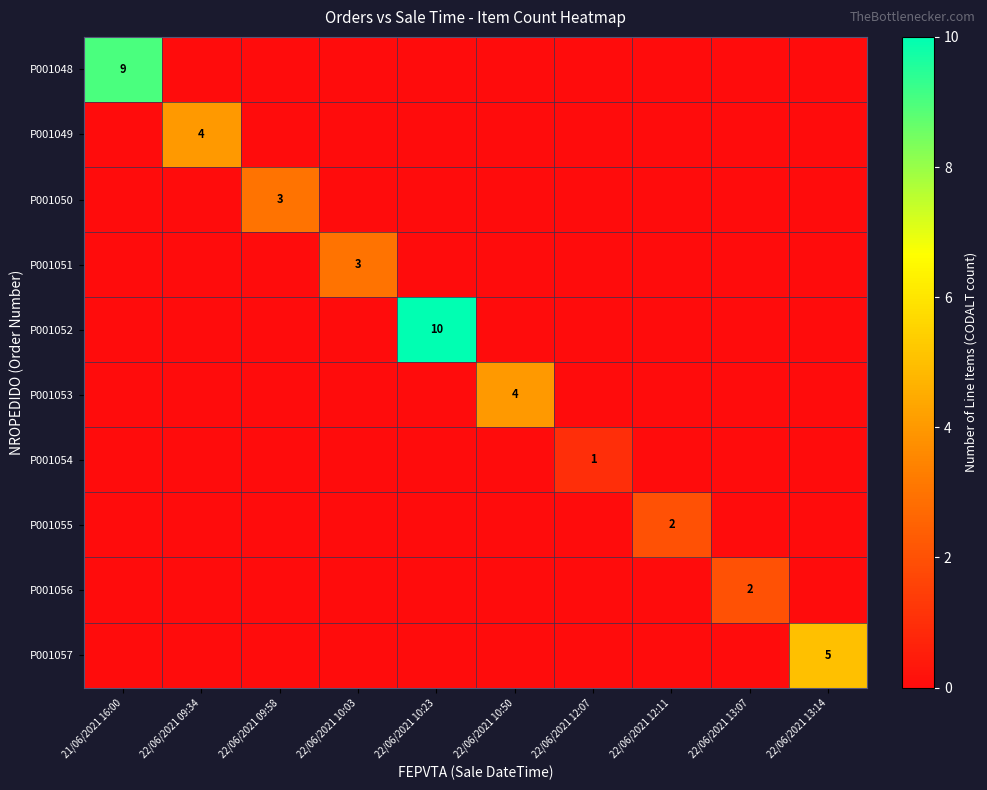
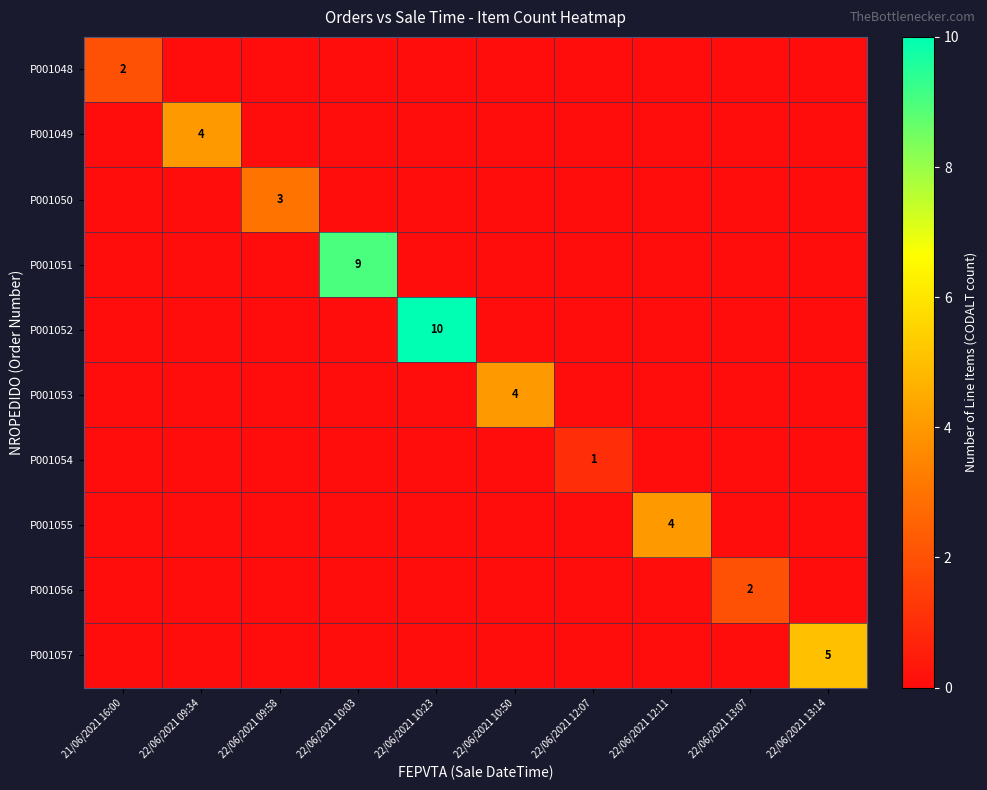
  {
    "P001048": {
-     "21/06/2021 16:00": 9
+     "21/06/2021 16:00": 2
    },
    "P001049": {
      "22/06/2021 09:34": 4
    },
    "P001050": {
      "22/06/2021 09:58": 3
    },
    "P001051": {
-     "22/06/2021 10:03": 3
+     "22/06/2021 10:03": 9
    },
    "P001052": {
      "22/06/2021 10:23": 10
    },
    "P001053": {
      "22/06/2021 10:50": 4
    },
    "P001054": {
      "22/06/2021 12:07": 1
    },
    "P001055": {
-     "22/06/2021 12:11": 2
+     "22/06/2021 12:11": 4
    },
    "P001056": {
      "22/06/2021 13:07": 2
    },
    "P001057": {
      "22/06/2021 13:14": 5
    }
  }
